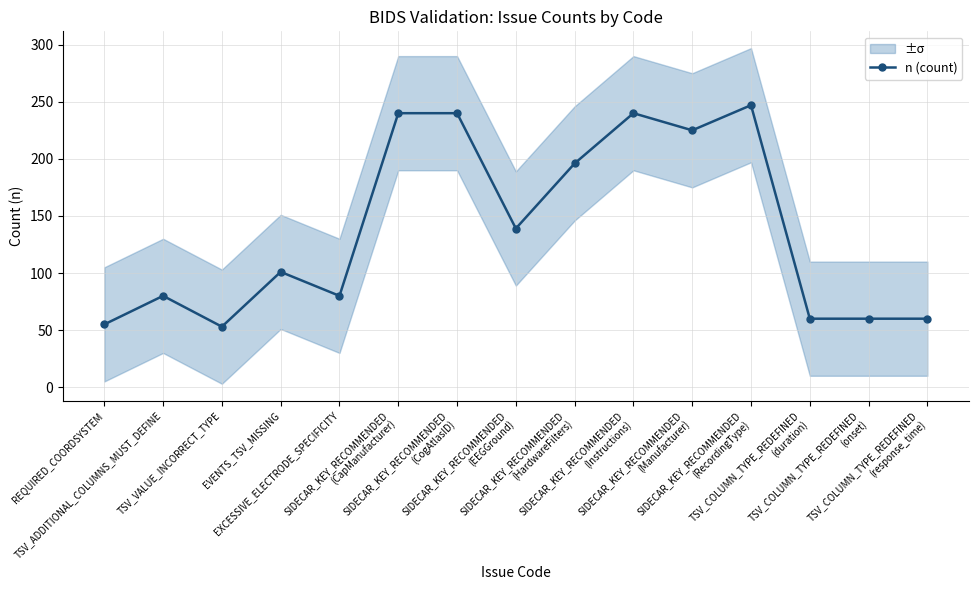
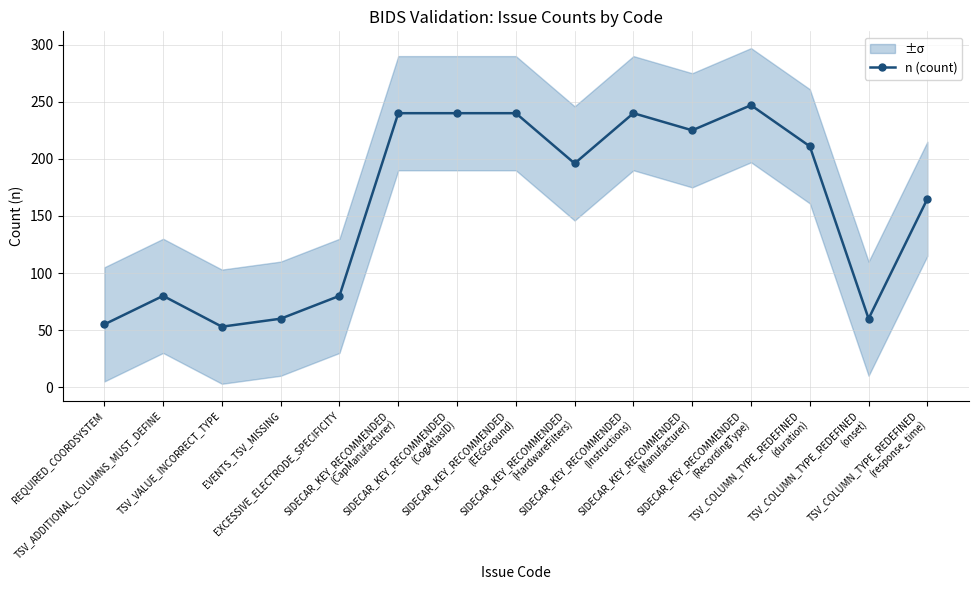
  {
    "n (count)": {
      "REQUIRED_COORDSYSTEM": 55,
      "TSV_ADDITIONAL_COLUMNS_MUST_DEFINE": 80,
      "TSV_VALUE_INCORRECT_TYPE": 53,
-     "EVENTS_TSV_MISSING": 101,
+     "EVENTS_TSV_MISSING": 60,
      "EXCESSIVE_ELECTRODE_SPECIFICITY": 80,
      "SIDECAR_KEY_RECOMMENDED (CapManufacturer)": 240,
      "SIDECAR_KEY_RECOMMENDED (CogAtlasID)": 240,
-     "SIDECAR_KEY_RECOMMENDED (EEGGround)": 139,
+     "SIDECAR_KEY_RECOMMENDED (EEGGround)": 240,
      "SIDECAR_KEY_RECOMMENDED (HardwareFilters)": 196,
      "SIDECAR_KEY_RECOMMENDED (Instructions)": 240,
      "SIDECAR_KEY_RECOMMENDED (Manufacturer)": 225,
      "SIDECAR_KEY_RECOMMENDED (RecordingType)": 247,
-     "TSV_COLUMN_TYPE_REDEFINED (duration)": 60,
+     "TSV_COLUMN_TYPE_REDEFINED (duration)": 211,
      "TSV_COLUMN_TYPE_REDEFINED (onset)": 60,
-     "TSV_COLUMN_TYPE_REDEFINED (response_time)": 60
+     "TSV_COLUMN_TYPE_REDEFINED (response_time)": 165
    }
  }
